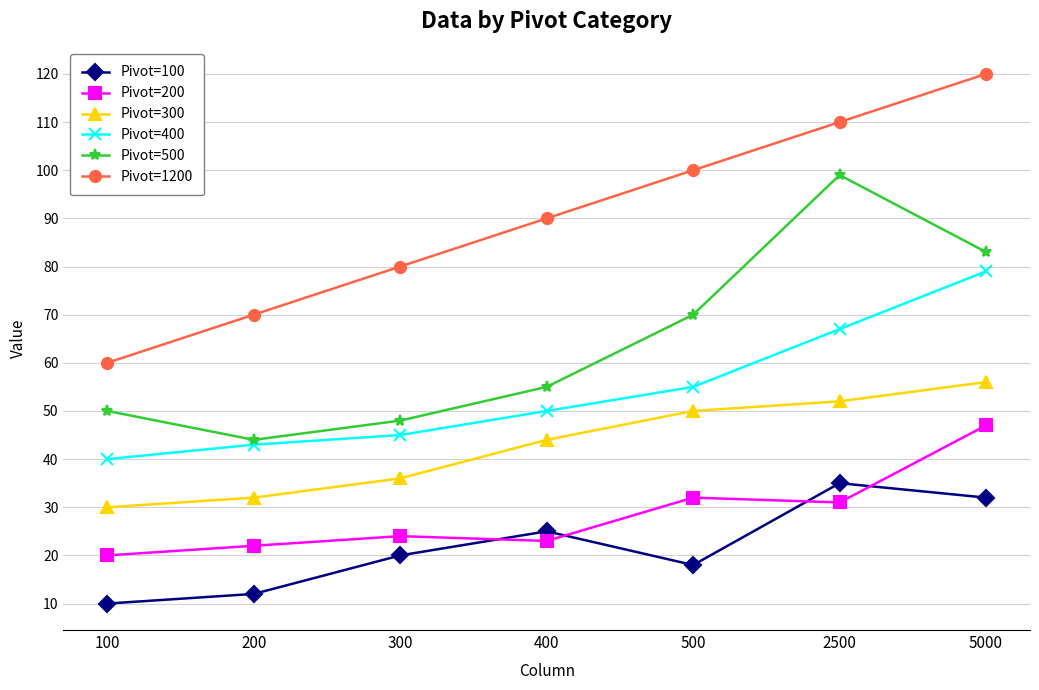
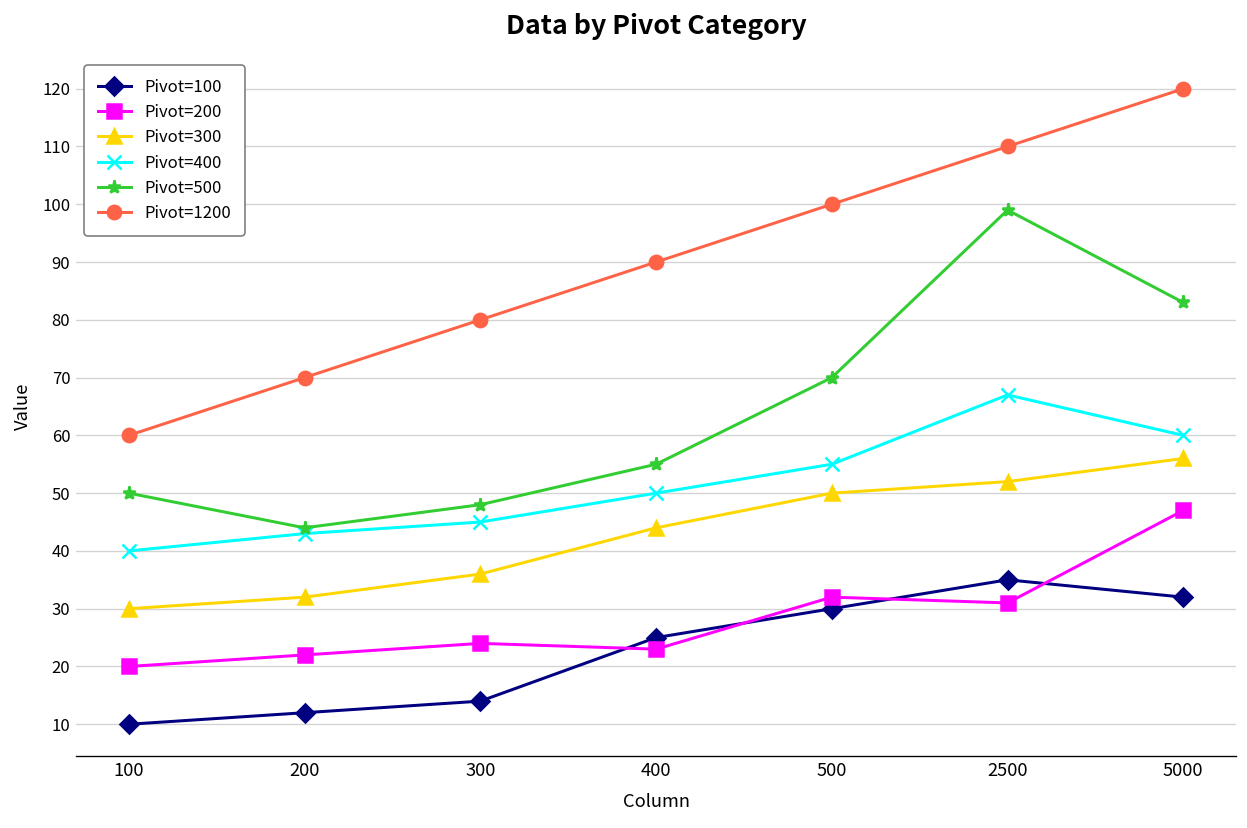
  {
    "Pivot=100": {
      "100": 10,
      "200": 12,
-     "300": 20,
+     "300": 14,
      "400": 25,
-     "500": 18,
+     "500": 30,
      "2500": 35,
      "5000": 32
    },
    "Pivot=200": {
      "100": 20,
      "200": 22,
      "300": 24,
      "400": 23,
      "500": 32,
      "2500": 31,
      "5000": 47
    },
    "Pivot=300": {
      "100": 30,
      "200": 32,
      "300": 36,
      "400": 44,
      "500": 50,
      "2500": 52,
      "5000": 56
    },
    "Pivot=400": {
      "100": 40,
      "200": 43,
      "300": 45,
      "400": 50,
      "500": 55,
      "2500": 67,
-     "5000": 79
+     "5000": 60
    },
    "Pivot=500": {
      "100": 50,
      "200": 44,
      "300": 48,
      "400": 55,
      "500": 70,
      "2500": 99,
      "5000": 83
    },
    "Pivot=1200": {
      "100": 60,
      "200": 70,
      "300": 80,
      "400": 90,
      "500": 100,
      "2500": 110,
      "5000": 120
    }
  }
